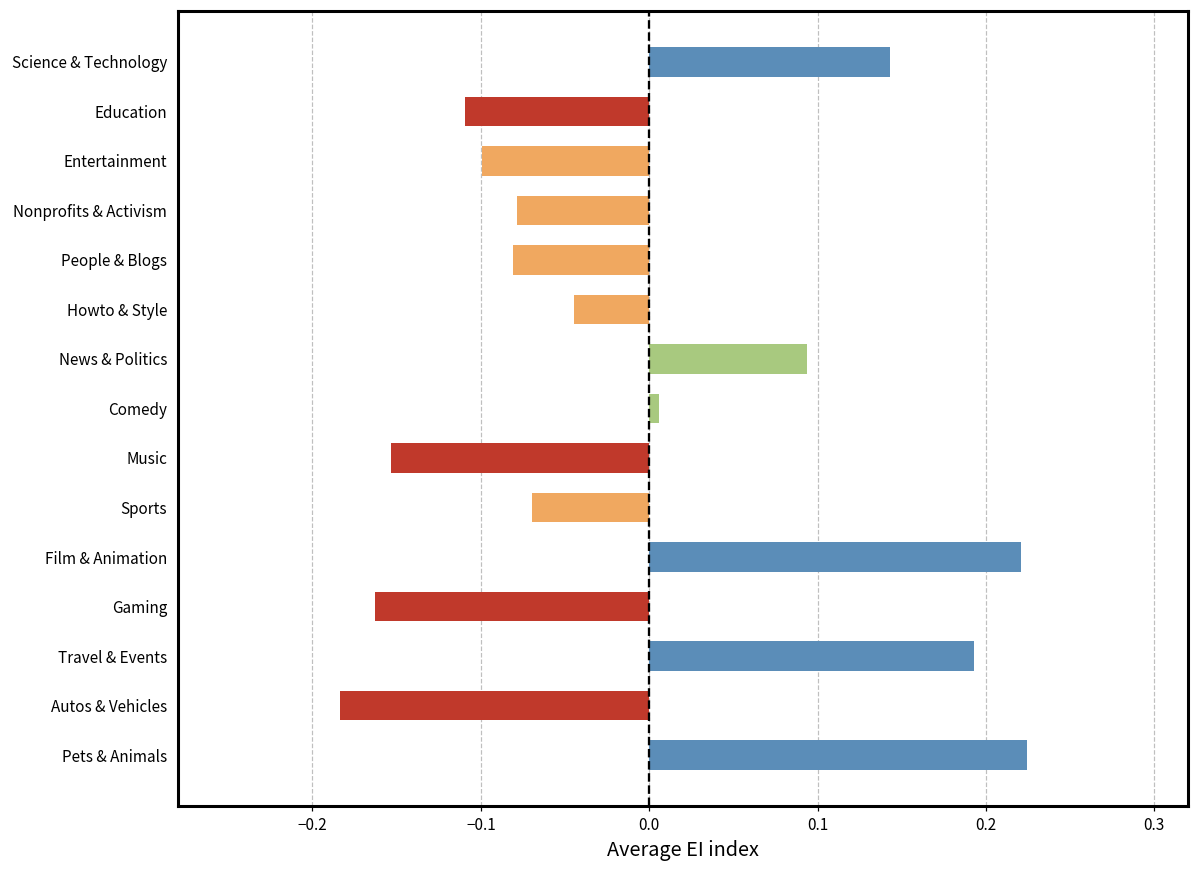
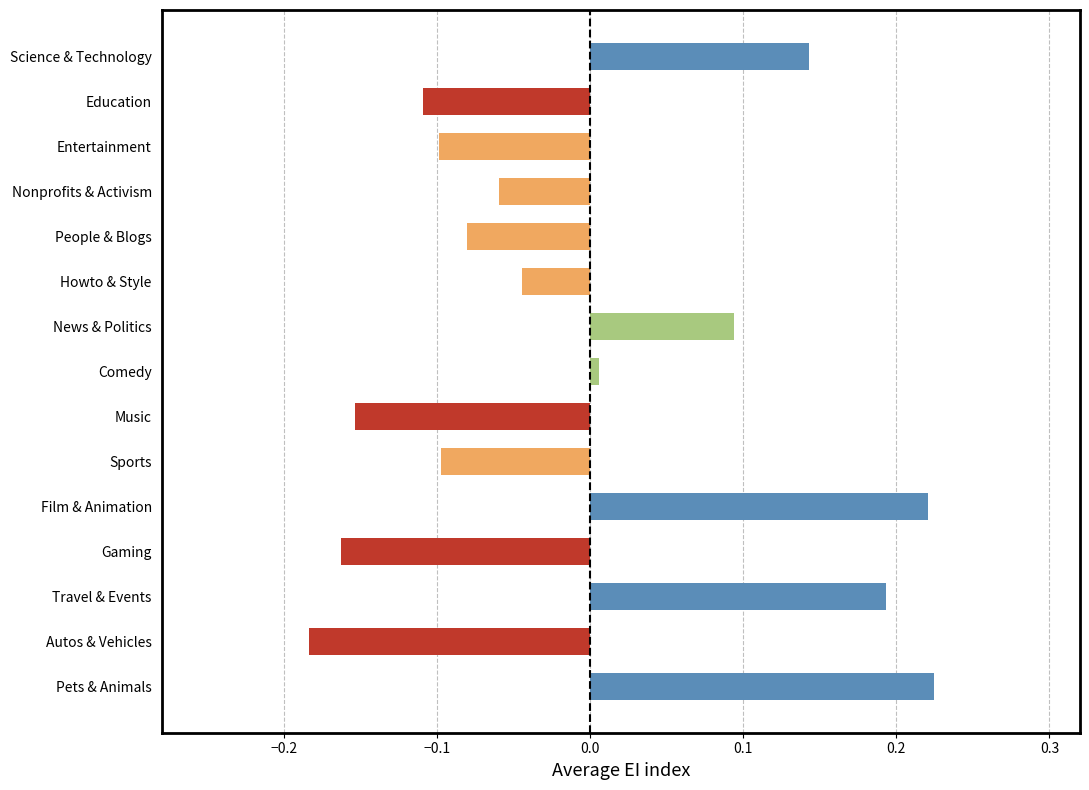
  {
    "Science & Technology": 0.143,
    "Education": -0.109,
    "Entertainment": -0.099,
-   "Nonprofits & Activism": -0.079,
+   "Nonprofits & Activism": -0.059,
    "People & Blogs": -0.081,
    "Howto & Style": -0.045,
    "News & Politics": 0.094,
    "Comedy": 0.006,
    "Music": -0.154,
-   "Sports": -0.069,
+   "Sports": -0.098,
    "Film & Animation": 0.221,
    "Gaming": -0.163,
    "Travel & Events": 0.193,
    "Autos & Vehicles": -0.184,
    "Pets & Animals": 0.225
  }
